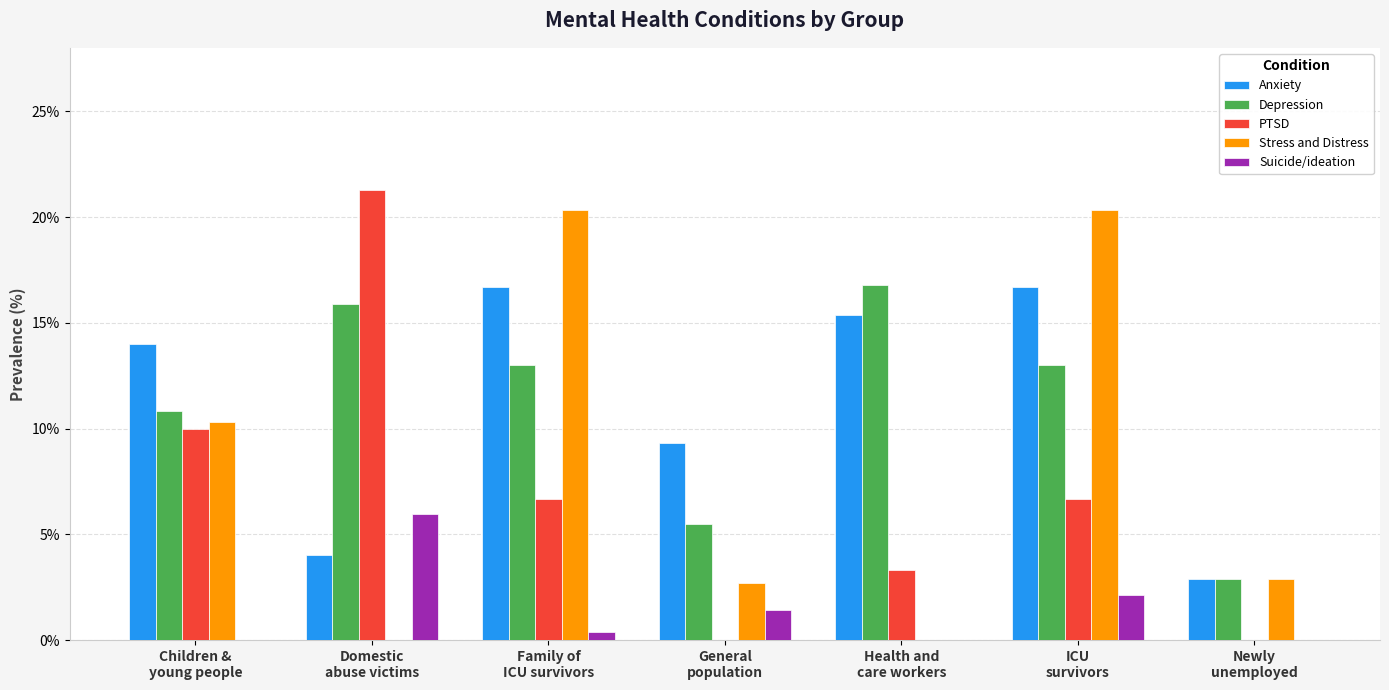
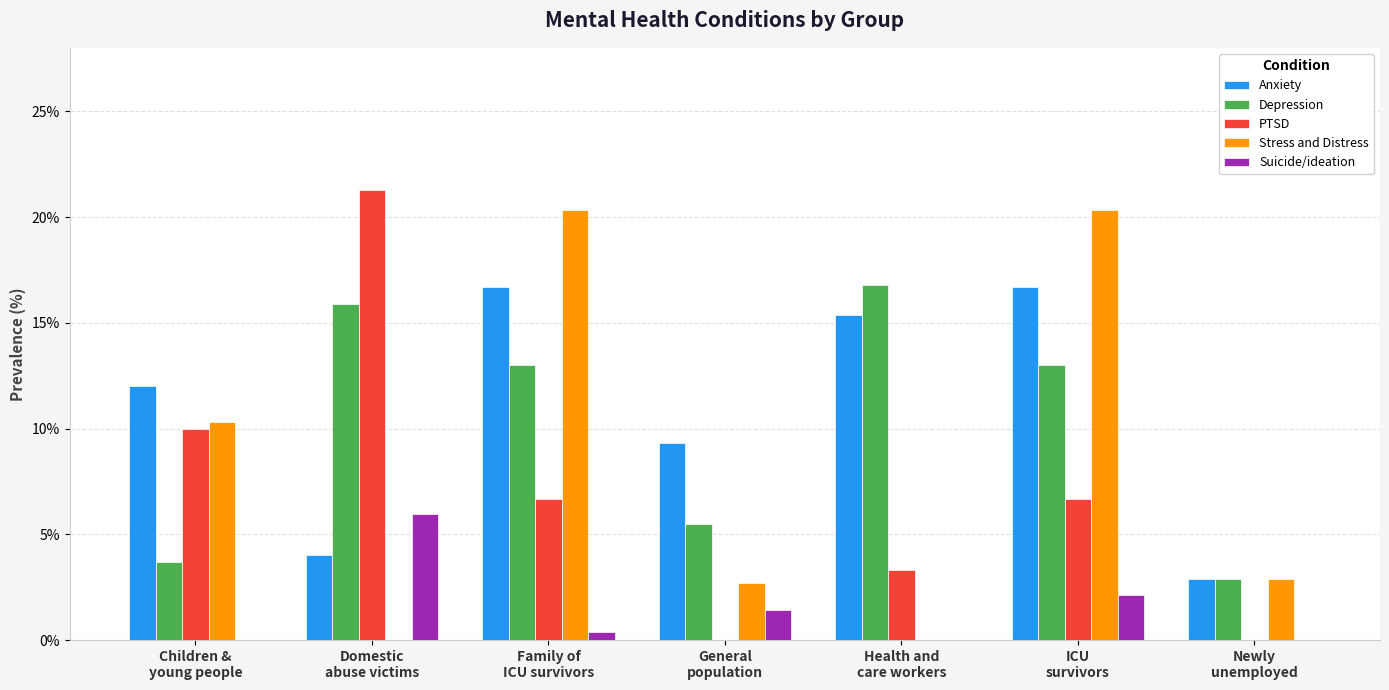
  {
    "Anxiety": {
-     "Children & young people": "14.0%",
+     "Children & young people": "12.0%",
      "Domestic abuse victims": "4.0%",
      "Family of ICU survivors": "16.7%",
      "General population": "9.3%",
      "Health and care workers": "15.4%",
      "ICU survivors": "16.7%",
      "Newly unemployed": "2.9%"
    },
    "Depression": {
-     "Children & young people": "10.8%",
+     "Children & young people": "3.7%",
      "Domestic abuse victims": "15.9%",
      "Family of ICU survivors": "13.0%",
      "General population": "5.5%",
      "Health and care workers": "16.8%",
      "ICU survivors": "13.0%",
      "Newly unemployed": "2.9%"
    },
    "PTSD": {
      "Children & young people": "10.0%",
      "Domestic abuse victims": "21.3%",
      "Family of ICU survivors": "6.7%",
      "General population": "0.0%",
      "Health and care workers": "3.3%",
      "ICU survivors": "6.7%",
      "Newly unemployed": "0.0%"
    },
    "Stress and Distress": {
      "Children & young people": "10.3%",
      "Domestic abuse victims": "0.0%",
      "Family of ICU survivors": "20.3%",
      "General population": "2.7%",
      "Health and care workers": "0.0%",
      "ICU survivors": "20.3%",
      "Newly unemployed": "2.9%"
    },
    "Suicide/ideation": {
      "Children & young people": "0.0%",
      "Domestic abuse victims": "6.0%",
      "Family of ICU survivors": "0.4%",
      "General population": "1.4%",
      "Health and care workers": "0.0%",
      "ICU survivors": "2.2%",
      "Newly unemployed": "0.0%"
    }
  }
